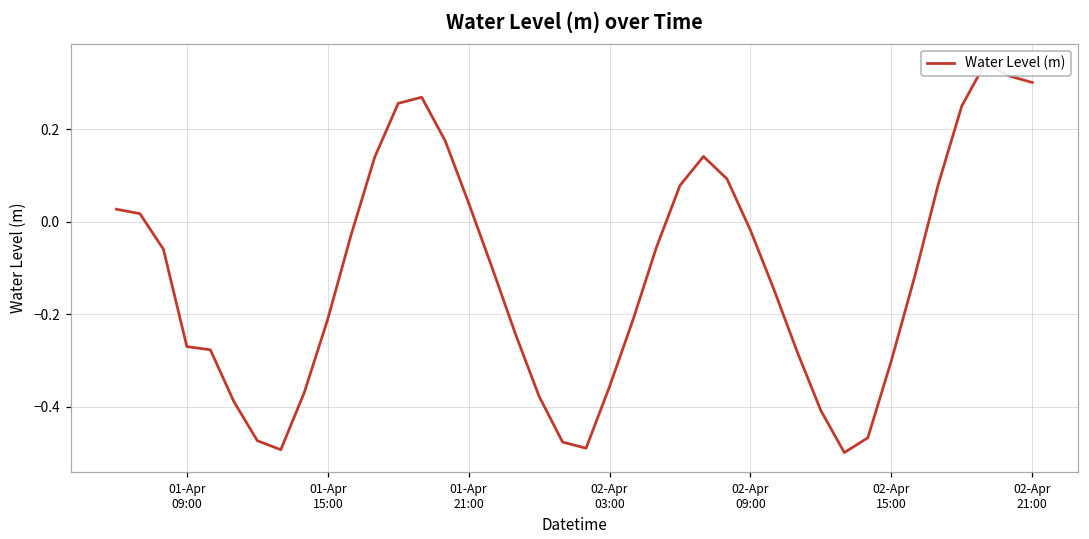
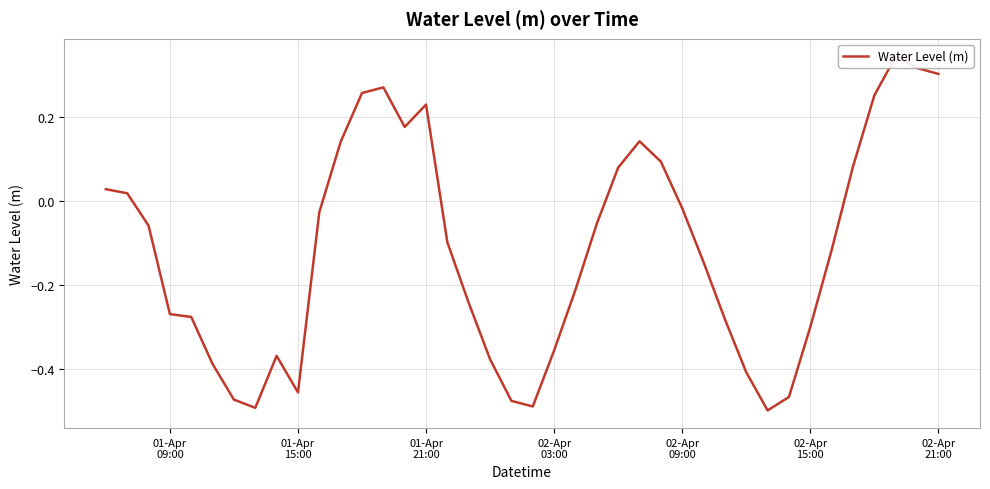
  {
    "01-Apr 09:00": -0.27,
-   "01-Apr 15:00": -0.21,
-   "01-Apr 21:00": 0.04,
+   "01-Apr 15:00": -0.46,
+   "01-Apr 21:00": 0.23,
    "02-Apr 03:00": -0.36,
    "02-Apr 09:00": -0.02,
    "02-Apr 15:00": -0.30,
    "02-Apr 21:00": 0.30
  }
